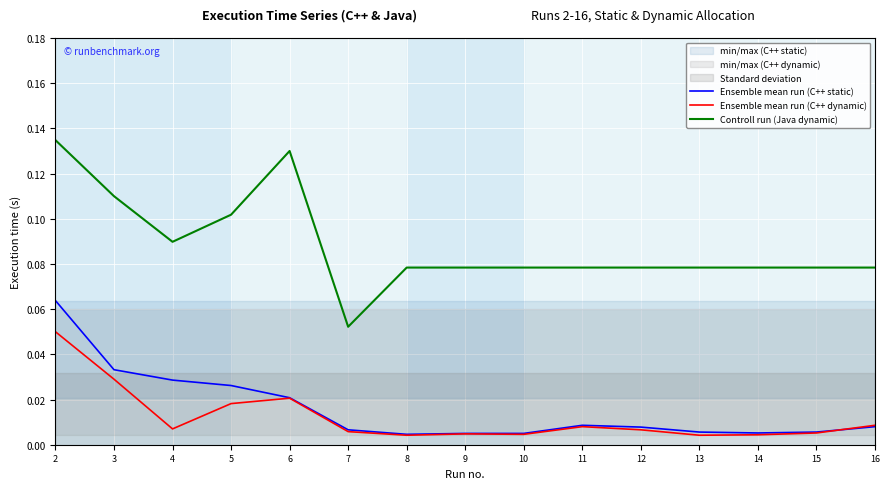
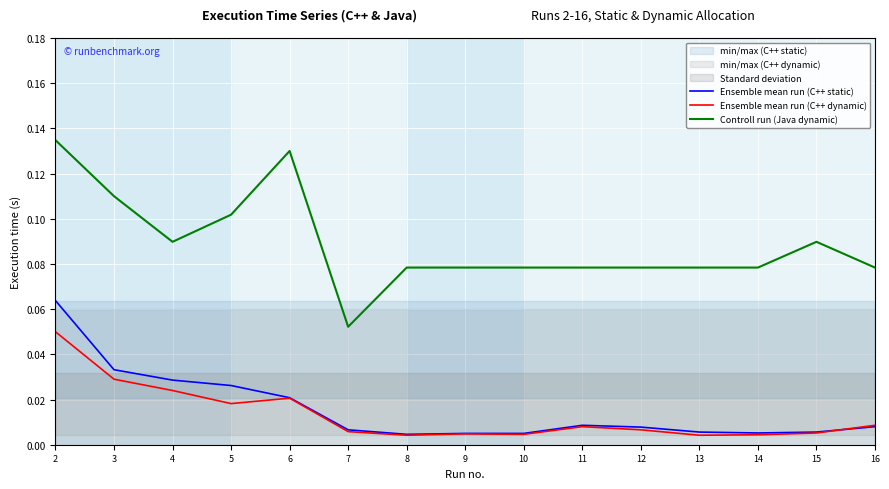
  {
    "Ensemble mean run (C++ static)": {
      "3": 0.033,
      "4": 0.029,
      "5": 0.026,
      "12": 0.008,
      "13": 0.006
    },
    "Ensemble mean run (C++ dynamic)": {
      "2": 0.050,
      "3": 0.029,
-     "4": 0.007,
+     "4": 0.024,
      "5": 0.018,
      "12": 0.007,
      "13": 0.004
    },
    "Controll run (Java dynamic)": {
      "2": 0.135,
      "3": 0.110,
      "4": 0.090,
      "5": 0.102,
      "6": 0.130,
      "7": 0.052,
      "8": 0.078,
      "9": 0.078,
      "10": 0.078,
      "11": 0.078,
      "12": 0.078,
      "13": 0.078,
      "14": 0.078,
-     "15": 0.078,
+     "15": 0.090,
      "16": 0.078
    }
  }
